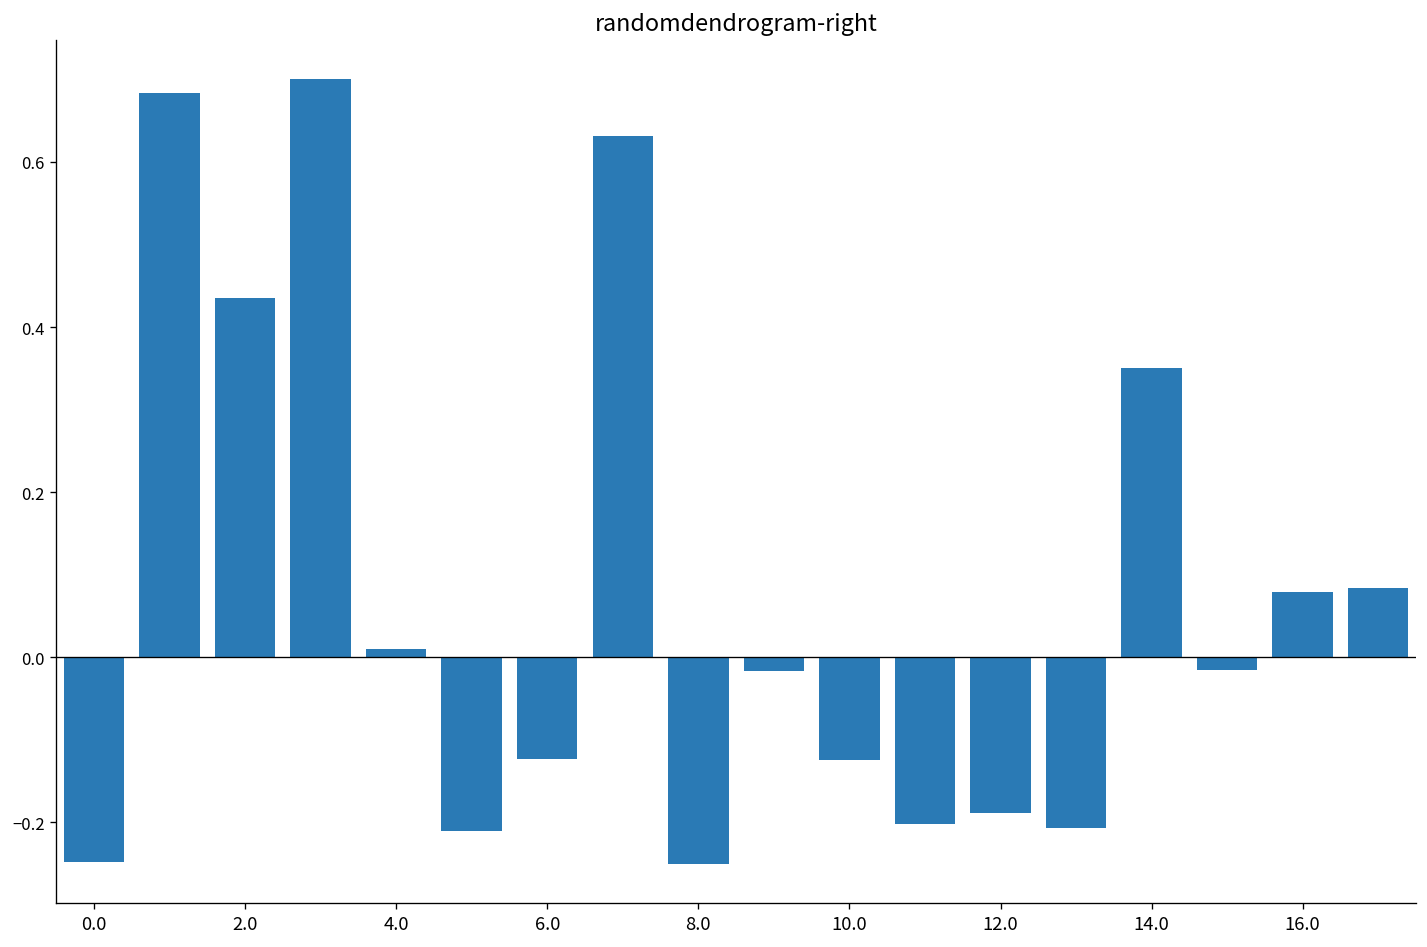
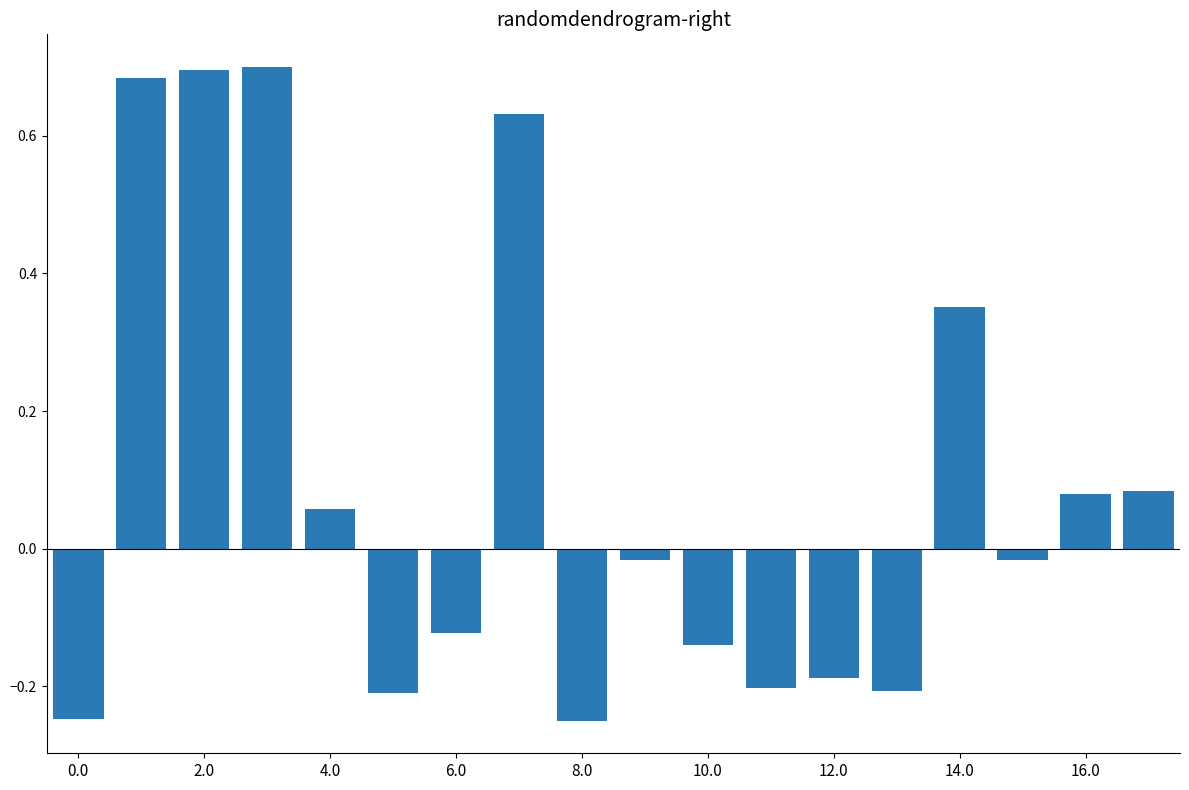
  {
    "0.0": -0.25,
-   "2.0": 0.43,
-   "4.0": 0.01,
+   "2.0": 0.70,
+   "4.0": 0.06,
    "6.0": -0.12,
    "8.0": -0.25,
-   "10.0": -0.12,
+   "10.0": -0.14,
    "12.0": -0.19,
    "14.0": 0.35,
    "16.0": 0.08
  }
